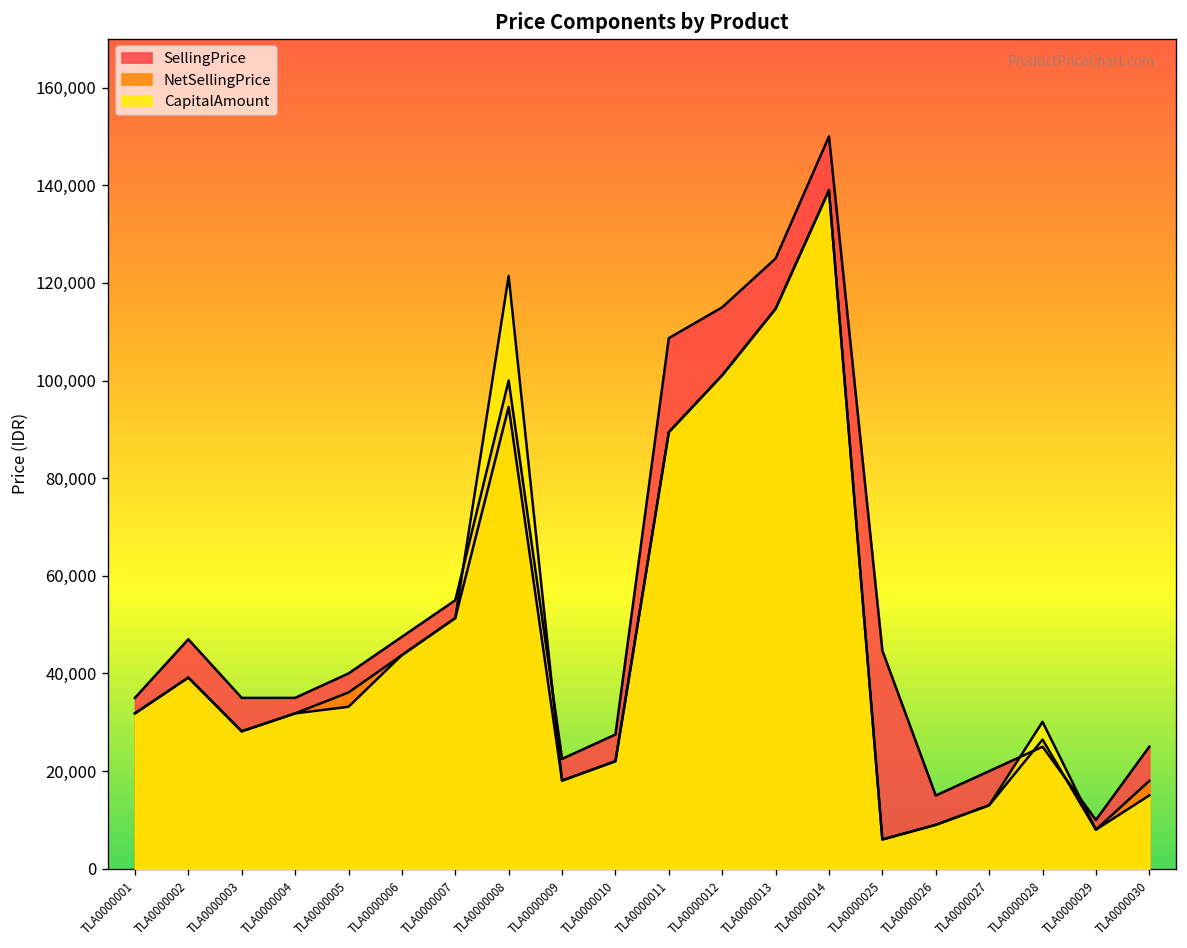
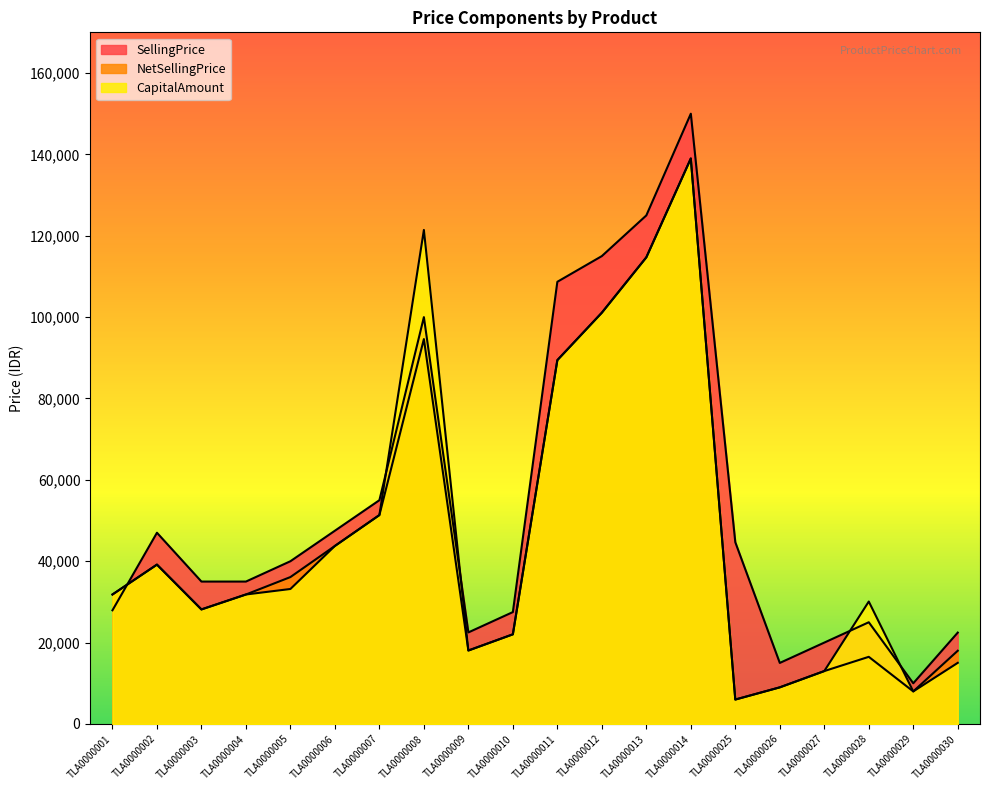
  {
    "SellingPrice": {
-     "TLA0000001": "35,000",
+     "TLA0000001": "28,000",
      "TLA0000002": "47,000",
      "TLA0000003": "35,000",
      "TLA0000004": "35,000",
      "TLA0000005": "40,000",
      "TLA0000006": "48,000",
      "TLA0000007": "55,000",
      "TLA0000008": "100,000",
      "TLA0000009": "23,000",
      "TLA0000010": "28,000",
      "TLA0000011": "109,000",
      "TLA0000012": "115,000",
      "TLA0000013": "125,000",
      "TLA0000014": "150,000",
      "TLA0000025": "45,000",
      "TLA0000026": "15,000",
      "TLA0000027": "20,000",
      "TLA0000028": "25,000",
      "TLA0000029": "10,000",
-     "TLA0000030": "25,000"
+     "TLA0000030": "22,000"
    },
    "NetSellingPrice": {
      "TLA0000005": "36,000",
      "TLA0000008": "95,000",
-     "TLA0000028": "26,000",
+     "TLA0000028": "17,000",
      "TLA0000030": "18,000"
    },
    "CapitalAmount": {
      "TLA0000005": "33,000",
      "TLA0000008": "121,000",
      "TLA0000028": "30,000",
      "TLA0000030": "15,000"
    }
  }
